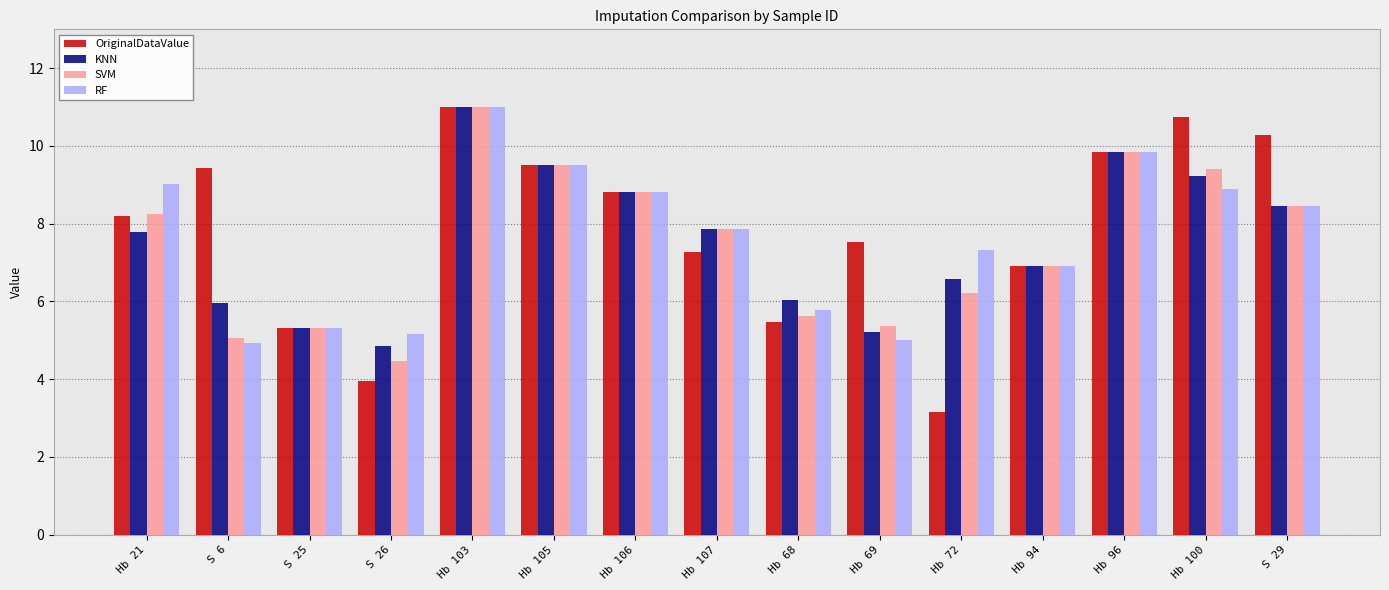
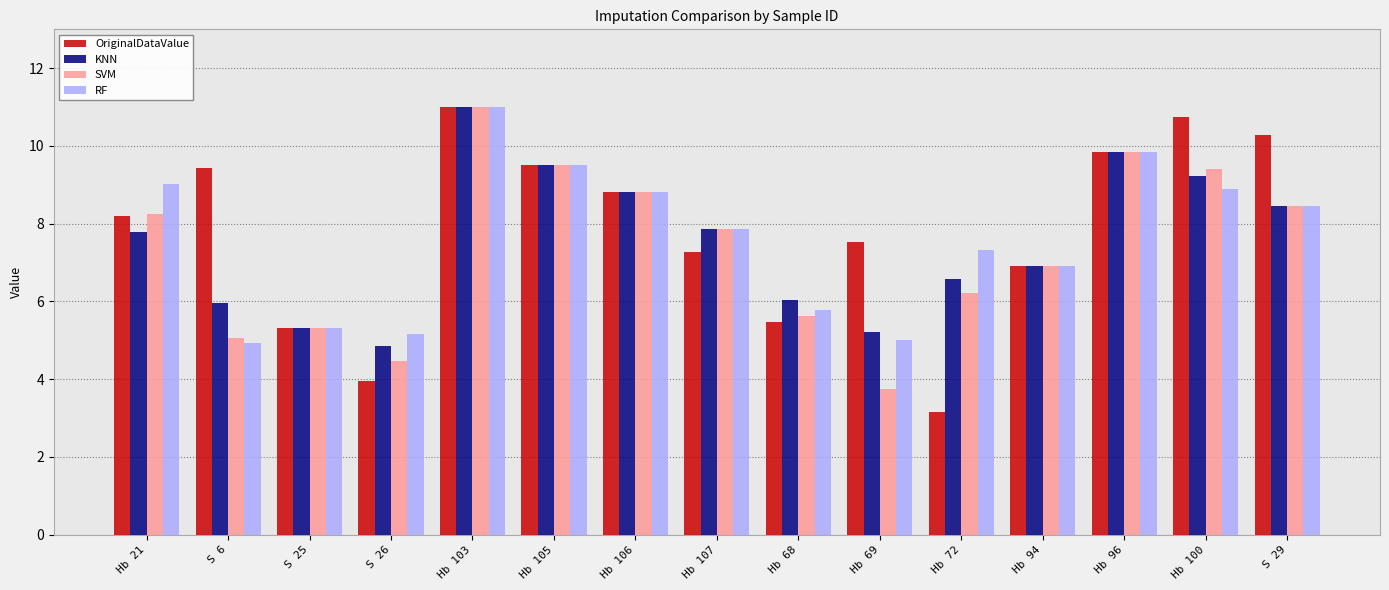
  {
    "OriginalDataValue": {
      "Hb 21": 8.2,
      "S 6": 9.4,
      "S 25": 5.3,
      "S 26": 4.0,
      "Hb 103": 11.0,
      "Hb 105": 9.5,
      "Hb 106": 8.8,
      "Hb 107": 7.3,
      "Hb 68": 5.5,
      "Hb 69": 7.5,
      "Hb 72": 3.2,
      "Hb 94": 6.9,
      "Hb 96": 9.8,
      "Hb 100": 10.8,
      "S 29": 10.3
    },
    "KNN": {
      "Hb 21": 7.8,
      "S 6": 6.0,
      "S 25": 5.3,
      "S 26": 4.8,
      "Hb 103": 11.0,
      "Hb 105": 9.5,
      "Hb 106": 8.8,
      "Hb 107": 7.9,
      "Hb 68": 6.0,
      "Hb 69": 5.2,
      "Hb 72": 6.6,
      "Hb 94": 6.9,
      "Hb 96": 9.8,
      "Hb 100": 9.2,
      "S 29": 8.5
    },
    "SVM": {
      "Hb 21": 8.2,
      "S 6": 5.1,
      "S 25": 5.3,
      "S 26": 4.5,
      "Hb 103": 11.0,
      "Hb 105": 9.5,
      "Hb 106": 8.8,
      "Hb 107": 7.9,
      "Hb 68": 5.6,
-     "Hb 69": 5.4,
+     "Hb 69": 3.7,
      "Hb 72": 6.2,
      "Hb 94": 6.9,
      "Hb 96": 9.8,
      "Hb 100": 9.4,
      "S 29": 8.5
    },
    "RF": {
      "Hb 21": 9.0,
      "S 6": 4.9,
      "S 25": 5.3,
      "S 26": 5.2,
      "Hb 103": 11.0,
      "Hb 105": 9.5,
      "Hb 106": 8.8,
      "Hb 107": 7.9,
      "Hb 68": 5.8,
      "Hb 69": 5.0,
      "Hb 72": 7.3,
      "Hb 94": 6.9,
      "Hb 96": 9.8,
      "Hb 100": 8.9,
      "S 29": 8.5
    }
  }
